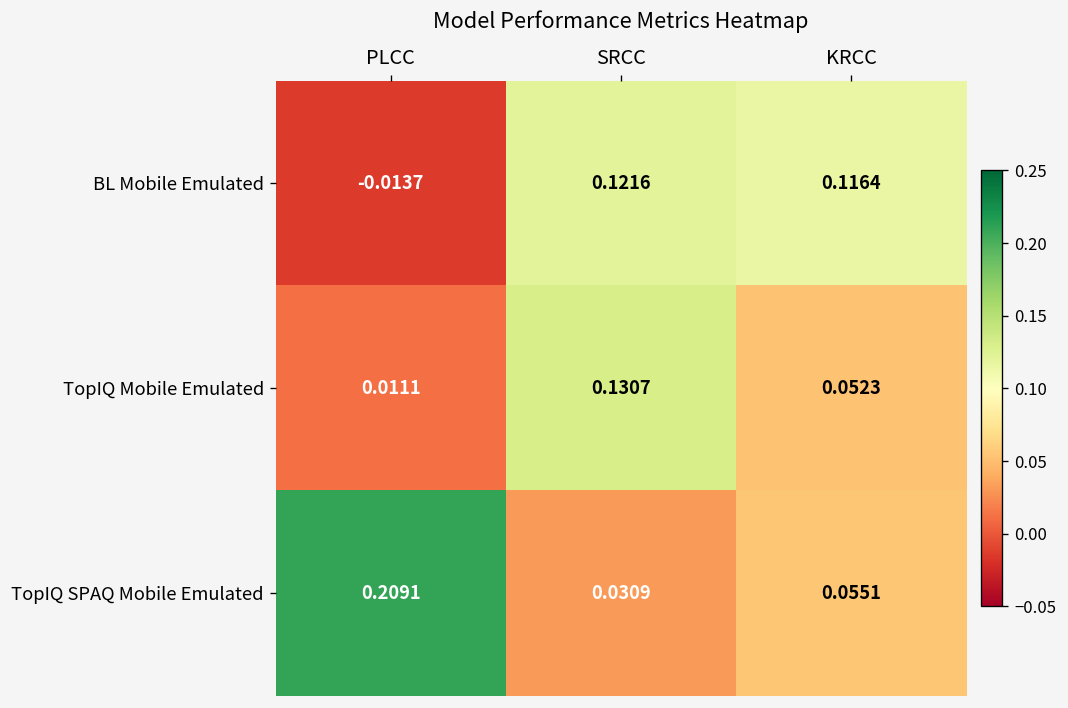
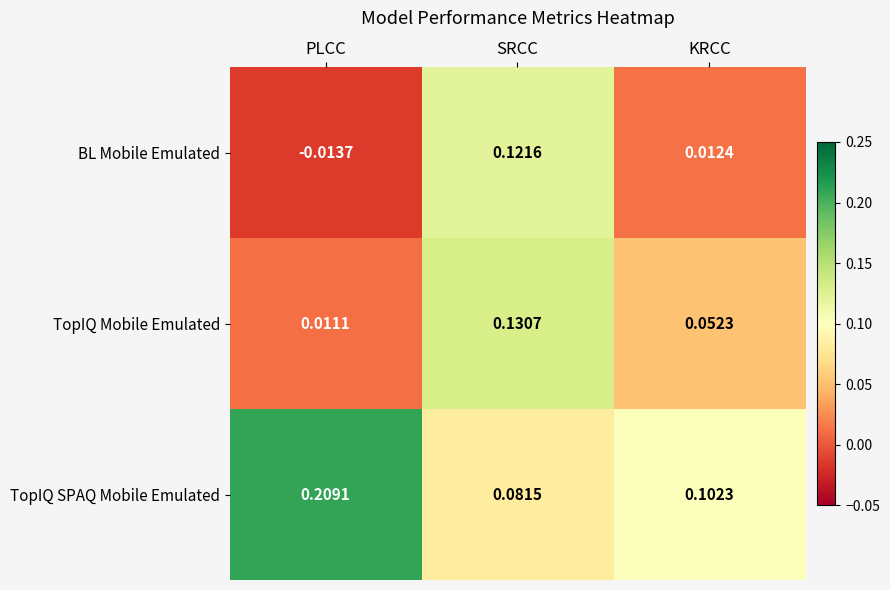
  {
    "BL Mobile Emulated": {
      "PLCC": -0.0137,
      "SRCC": 0.1216,
-     "KRCC": 0.1164
+     "KRCC": 0.0124
    },
    "TopIQ Mobile Emulated": {
      "PLCC": 0.0111,
      "SRCC": 0.1307,
      "KRCC": 0.0523
    },
    "TopIQ SPAQ Mobile Emulated": {
      "PLCC": 0.2091,
-     "SRCC": 0.0309,
-     "KRCC": 0.0551
+     "SRCC": 0.0815,
+     "KRCC": 0.1023
    }
  }
